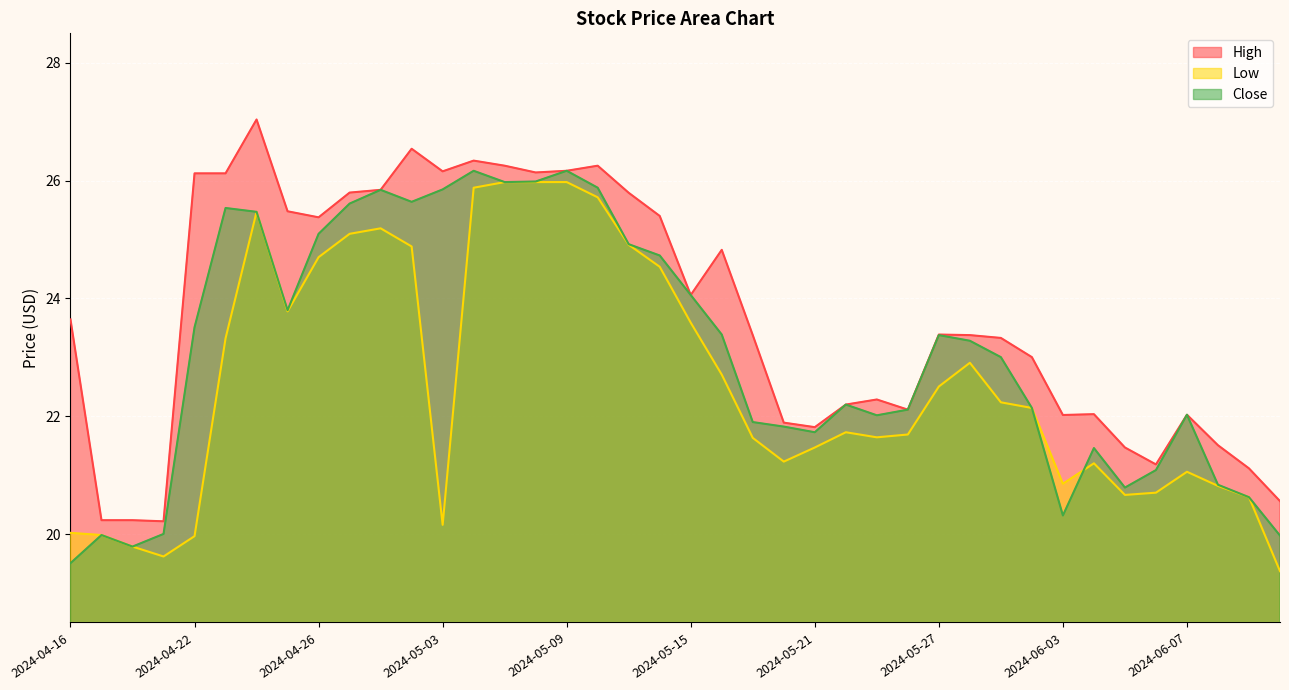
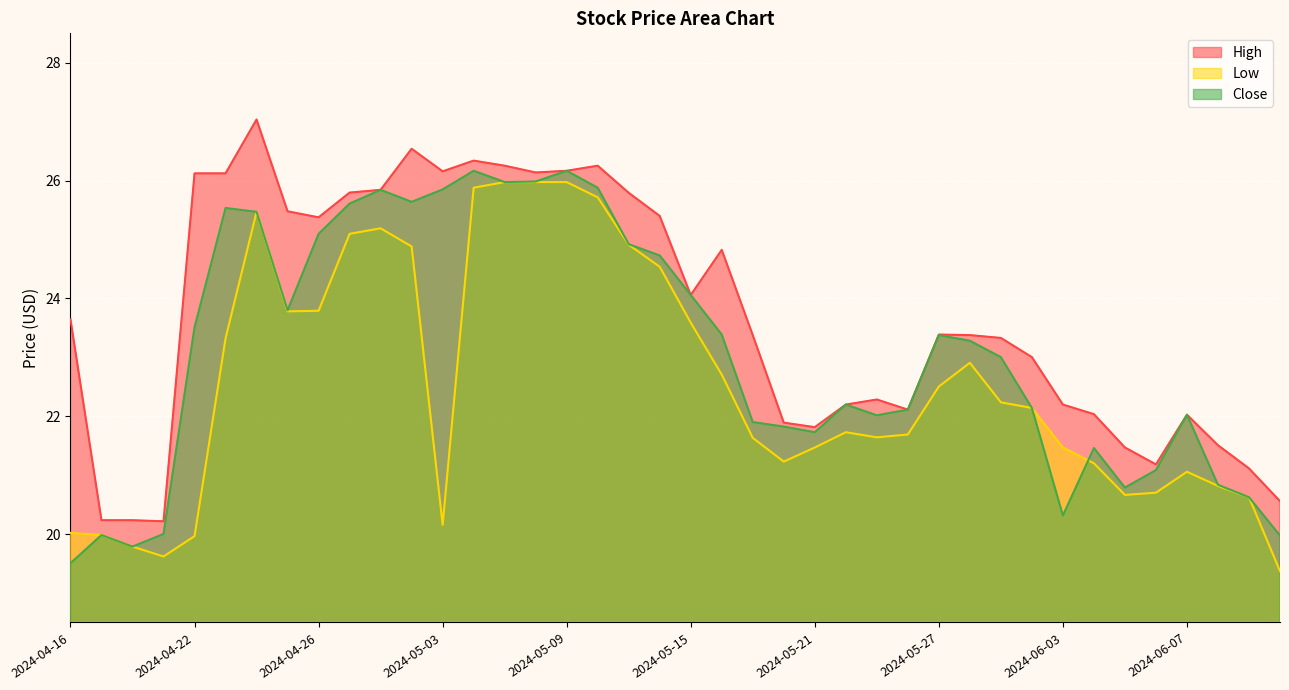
  {
    "High": {
      "2024-04-16": 23.6,
      "2024-04-22": 26.1,
      "2024-04-26": 25.4,
      "2024-05-03": 26.2,
      "2024-05-21": 21.8,
-     "2024-06-03": 22.0
+     "2024-06-03": 22.2
    },
    "Low": {
      "2024-04-16": 20.0,
      "2024-04-22": 20.0,
-     "2024-04-26": 24.7,
+     "2024-04-26": 23.8,
      "2024-05-03": 20.2,
      "2024-05-09": 26.0,
      "2024-05-15": 23.6,
      "2024-05-21": 21.5,
      "2024-05-27": 22.5,
-     "2024-06-03": 20.9,
+     "2024-06-03": 21.5,
      "2024-06-07": 21.1
    },
    "Close": {
      "2024-04-16": 19.5,
      "2024-04-22": 23.5,
      "2024-04-26": 25.1,
      "2024-05-03": 25.9,
      "2024-05-21": 21.7,
      "2024-06-03": 20.3
    }
  }
